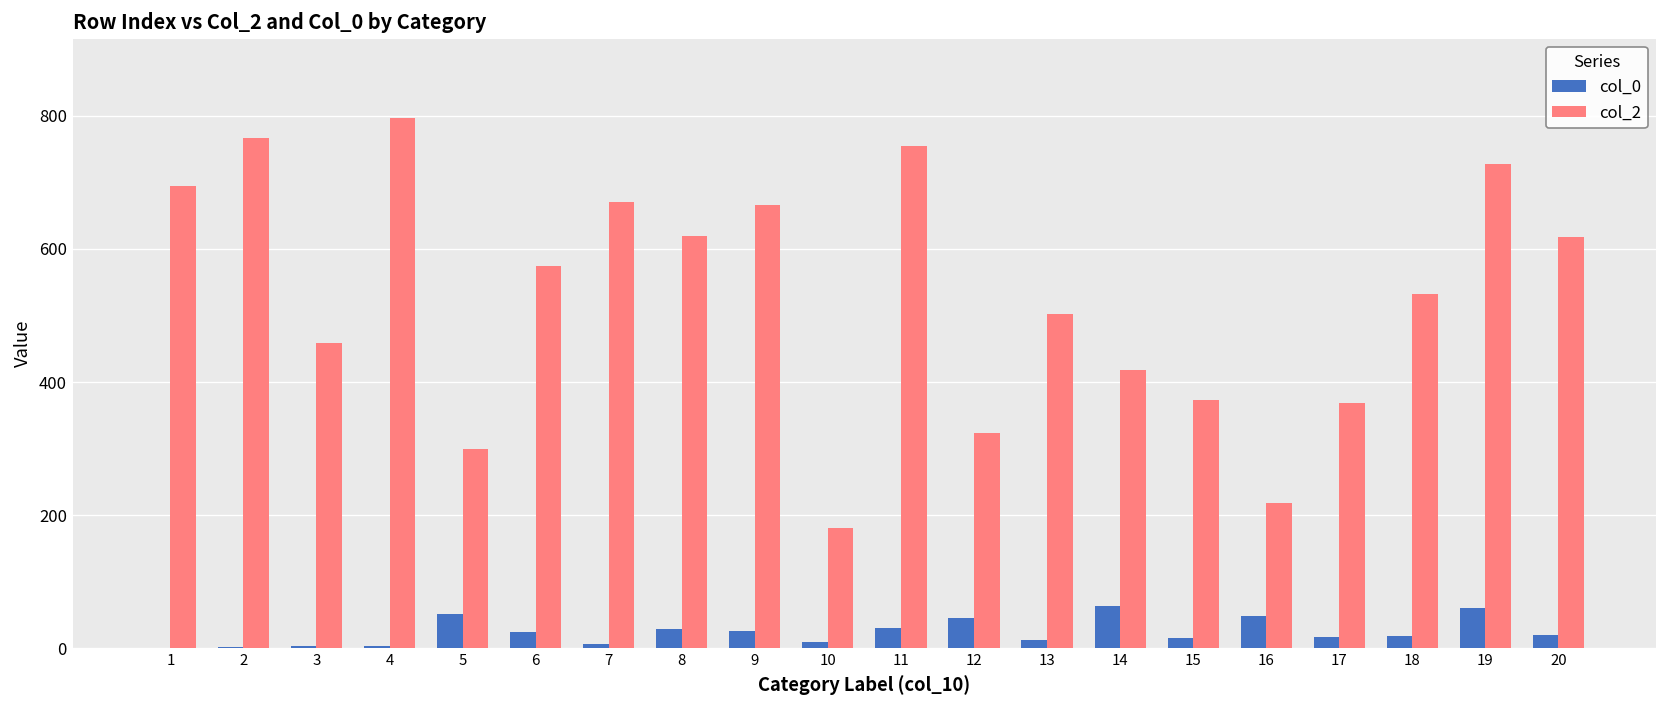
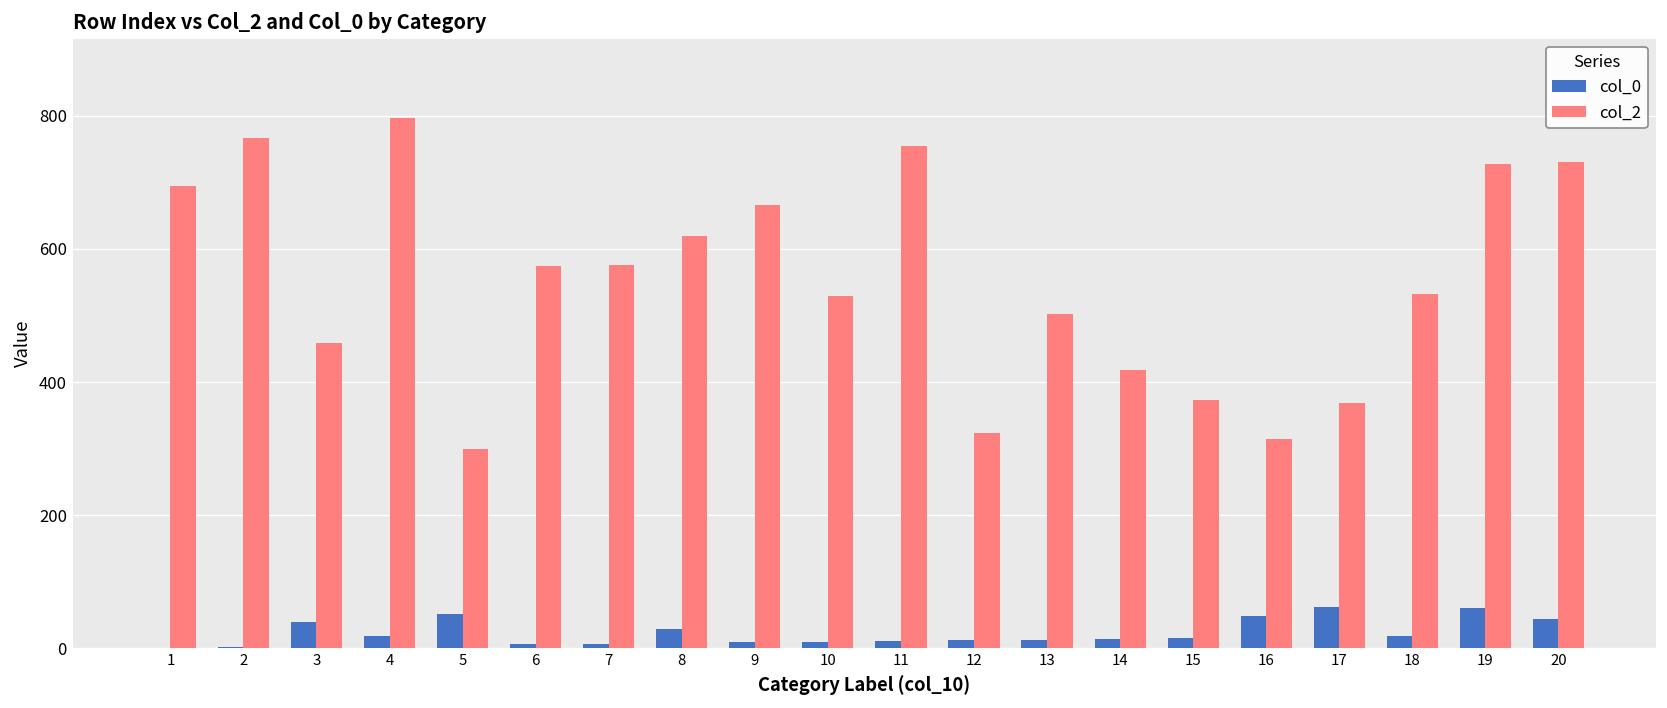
  {
    "col_0": {
-     "3": 0,
-     "4": 0,
+     "3": 40,
+     "4": 20,
      "5": 50,
-     "6": 30,
+     "6": 10,
      "7": 10,
      "8": 30,
-     "9": 30,
+     "9": 10,
      "10": 10,
-     "11": 30,
-     "12": 50,
+     "11": 10,
+     "12": 10,
      "13": 10,
-     "14": 60,
+     "14": 10,
      "15": 20,
      "16": 50,
-     "17": 20,
+     "17": 60,
      "18": 20,
      "19": 60,
-     "20": 20
+     "20": 40
    },
    "col_2": {
      "1": 690,
      "2": 770,
      "3": 460,
      "4": 800,
      "5": 300,
      "6": 570,
-     "7": 670,
+     "7": 580,
      "8": 620,
      "9": 670,
-     "10": 180,
+     "10": 530,
      "11": 760,
      "12": 320,
      "13": 500,
      "14": 420,
      "15": 370,
-     "16": 220,
+     "16": 310,
      "17": 370,
      "18": 530,
      "19": 730,
-     "20": 620
+     "20": 730
    }
  }
